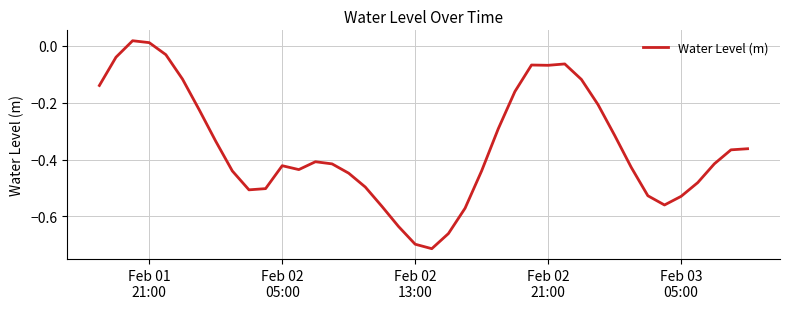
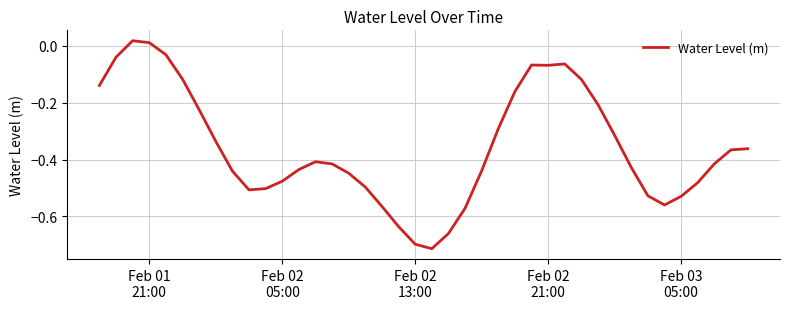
  {
    "Feb 01 21:00": 0.01,
-   "Feb 02 05:00": -0.42,
+   "Feb 02 05:00": -0.48,
    "Feb 02 13:00": -0.70,
    "Feb 02 21:00": -0.07,
    "Feb 03 05:00": -0.53
  }
